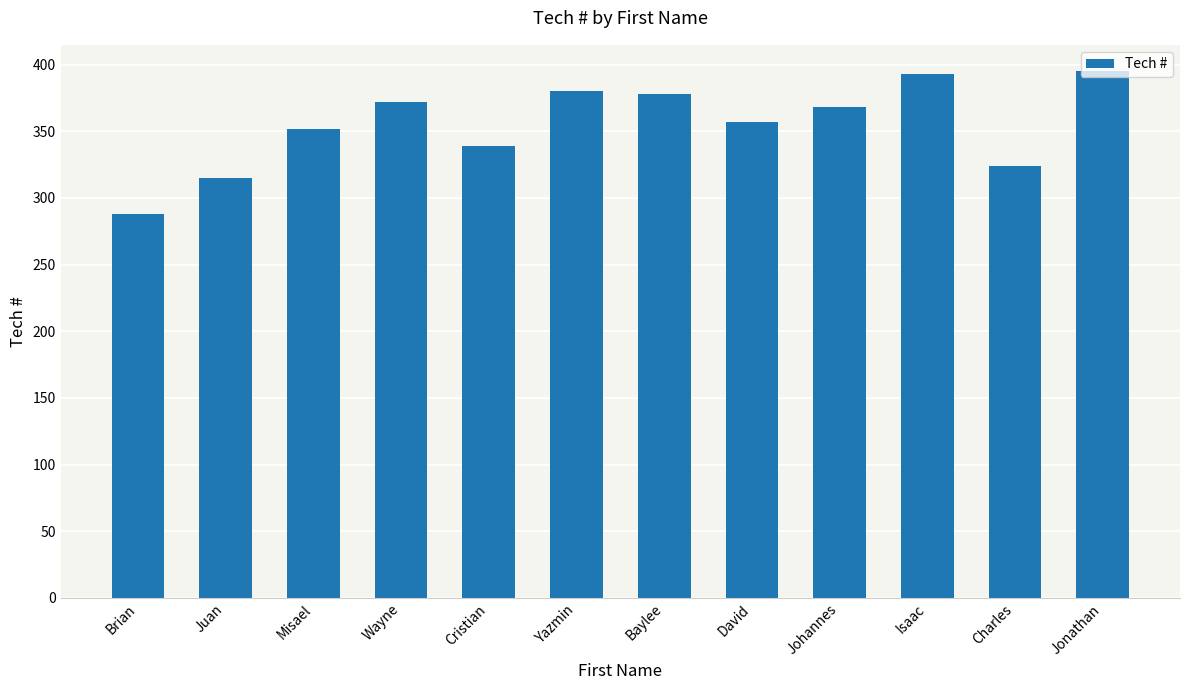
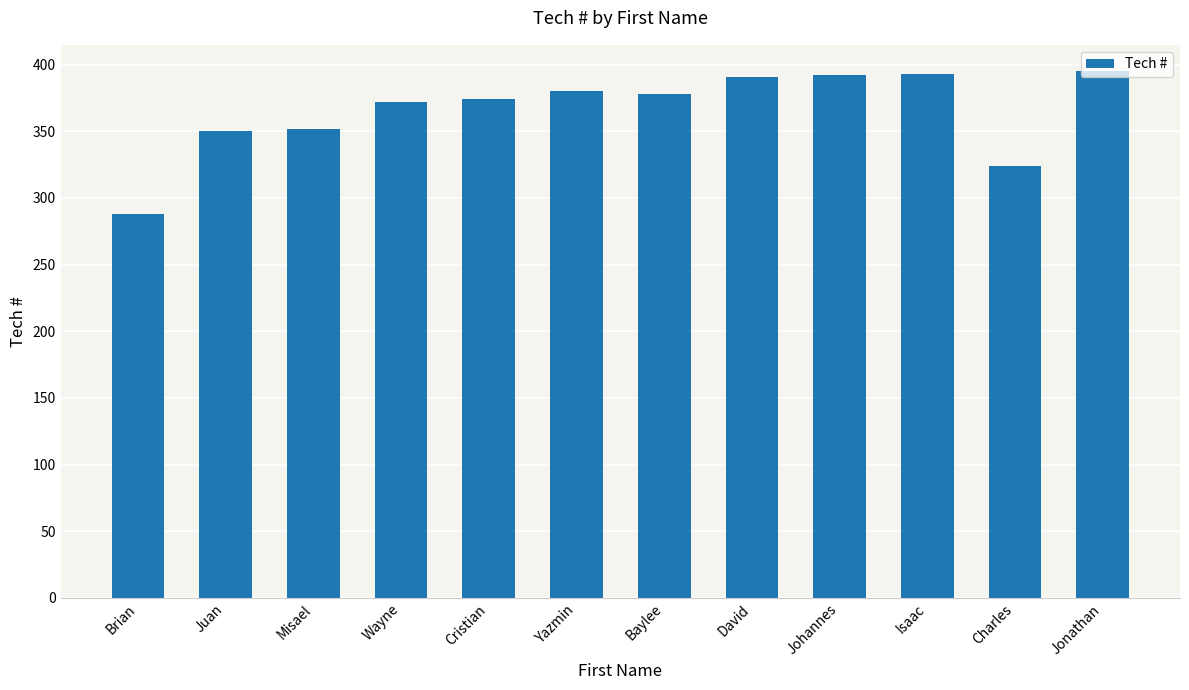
  {
    "Brian": 288,
-   "Juan": 315,
+   "Juan": 350,
    "Misael": 352,
    "Wayne": 372,
-   "Cristian": 339,
+   "Cristian": 374,
    "Yazmin": 380,
    "Baylee": 378,
-   "David": 357,
-   "Johannes": 368,
+   "David": 391,
+   "Johannes": 392,
    "Isaac": 393,
    "Charles": 324
  }
